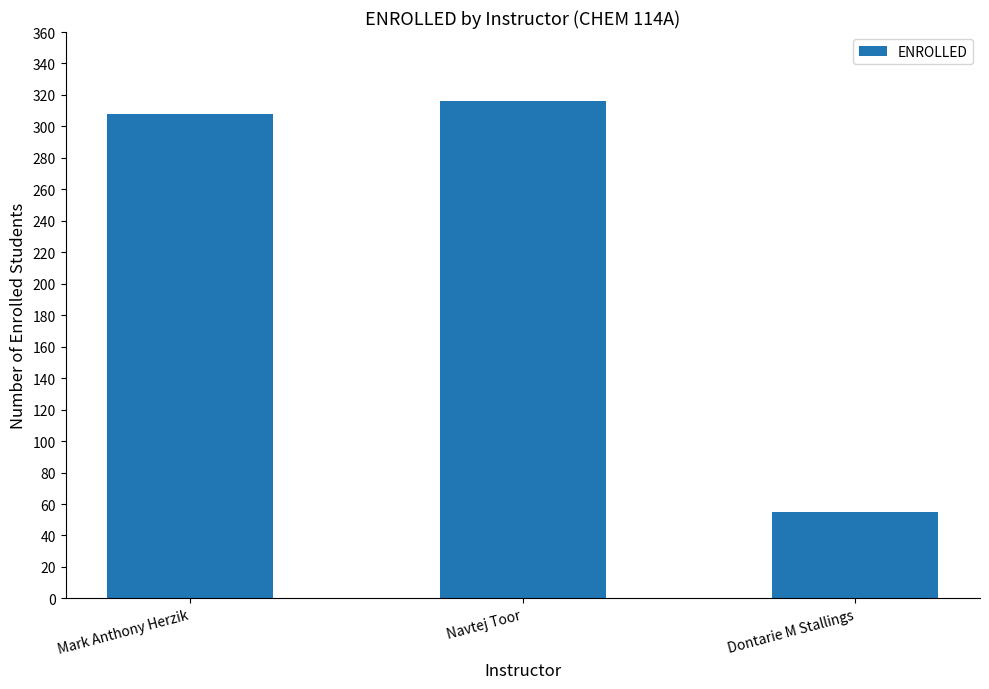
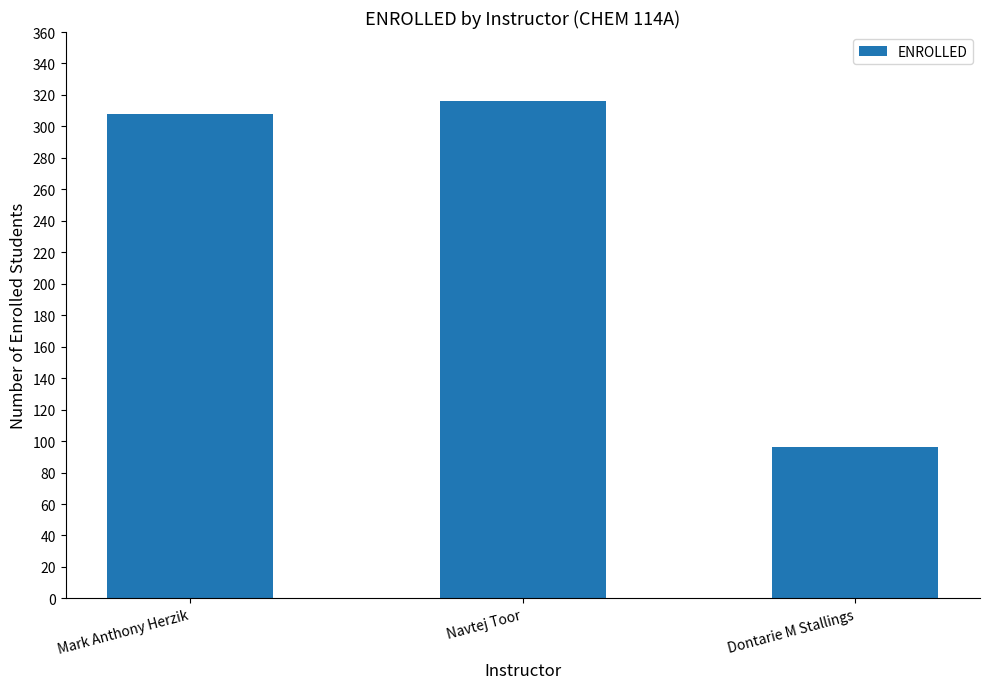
  {
    "Mark Anthony Herzik": 308,
    "Navtej Toor": 316,
-   "Dontarie M Stallings": 55
+   "Dontarie M Stallings": 96
  }
